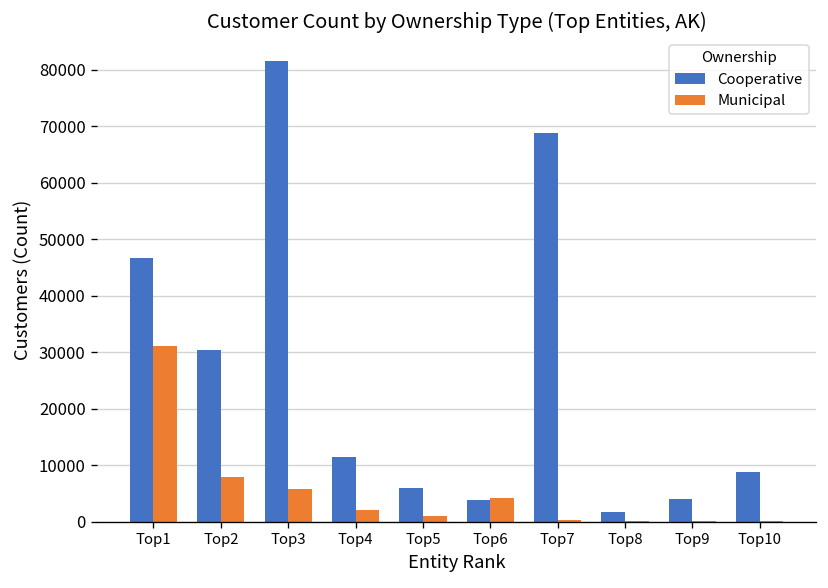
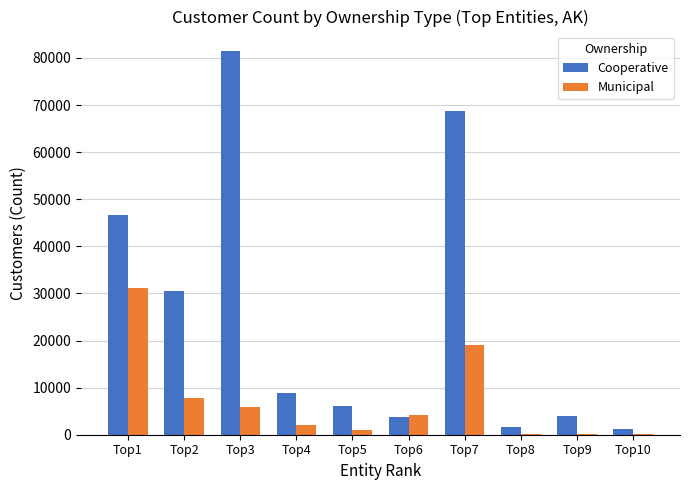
  {
    "Cooperative": {
      "Top1": 47000,
      "Top2": 30000,
      "Top3": 82000,
-     "Top4": 11000,
+     "Top4": 9000,
      "Top5": 6000,
      "Top6": 4000,
      "Top7": 69000,
      "Top8": 2000,
      "Top9": 4000,
-     "Top10": 9000
+     "Top10": 1000
    },
    "Municipal": {
      "Top1": 31000,
      "Top2": 8000,
      "Top3": 6000,
      "Top4": 2000,
      "Top5": 1000,
      "Top6": 4000,
-     "Top7": 0
+     "Top7": 19000
    }
  }
